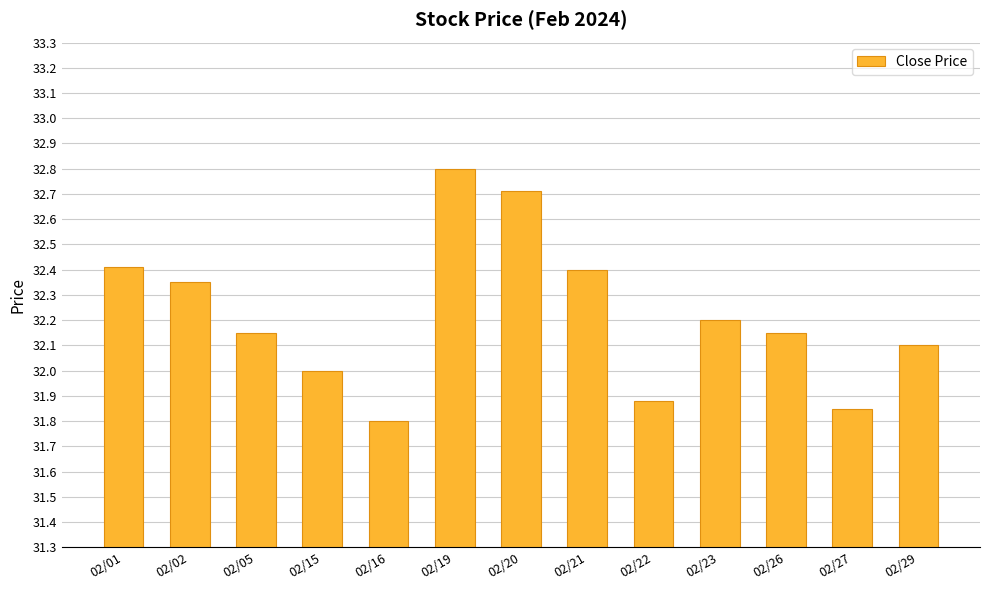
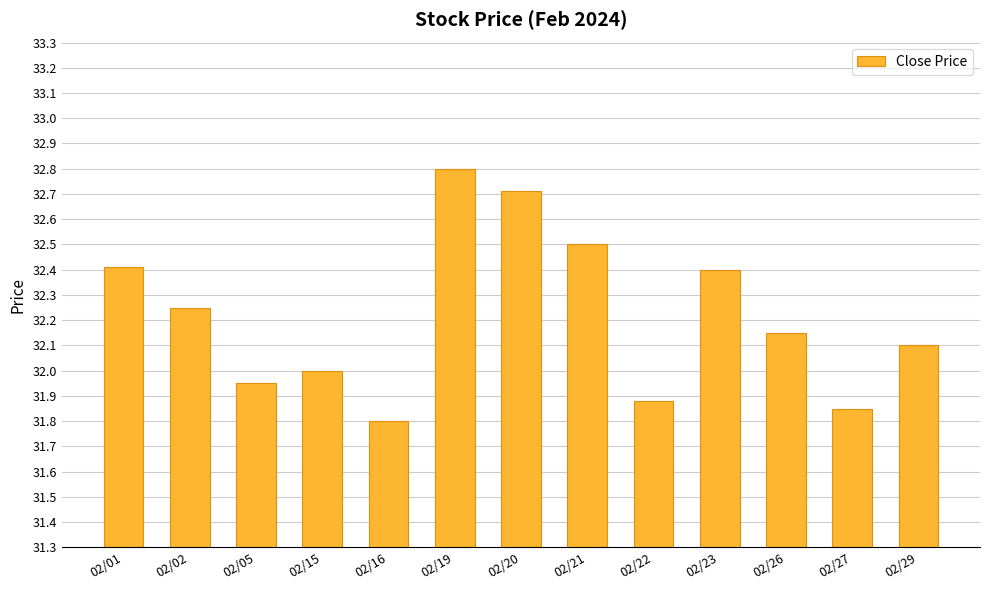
  {
    "02/01": 32.41,
-   "02/02": 32.35,
-   "02/05": 32.15,
+   "02/02": 32.25,
+   "02/05": 31.95,
    "02/15": 32.00,
    "02/16": 31.80,
    "02/19": 32.80,
    "02/20": 32.71,
-   "02/21": 32.4,
+   "02/21": 32.5,
    "02/22": 31.88,
-   "02/23": 32.2,
+   "02/23": 32.4,
    "02/26": 32.15,
    "02/27": 31.85,
    "02/29": 32.10
  }
